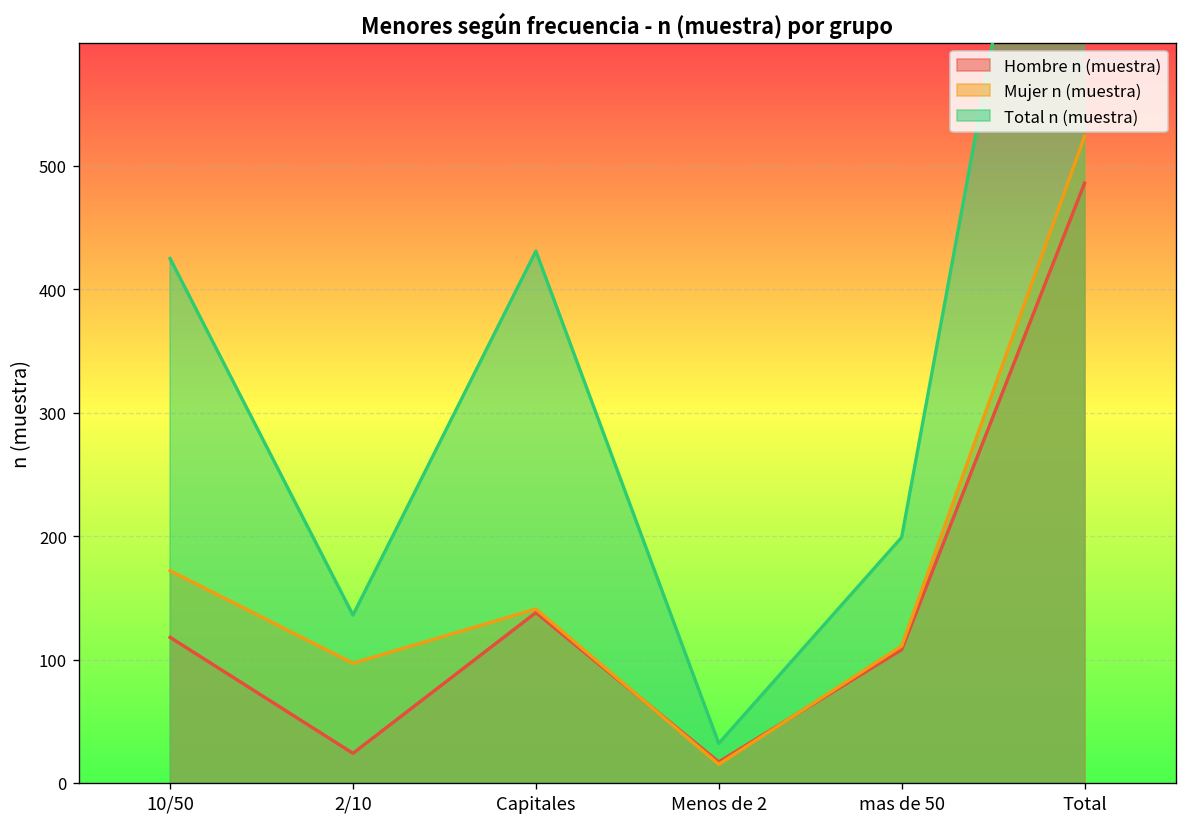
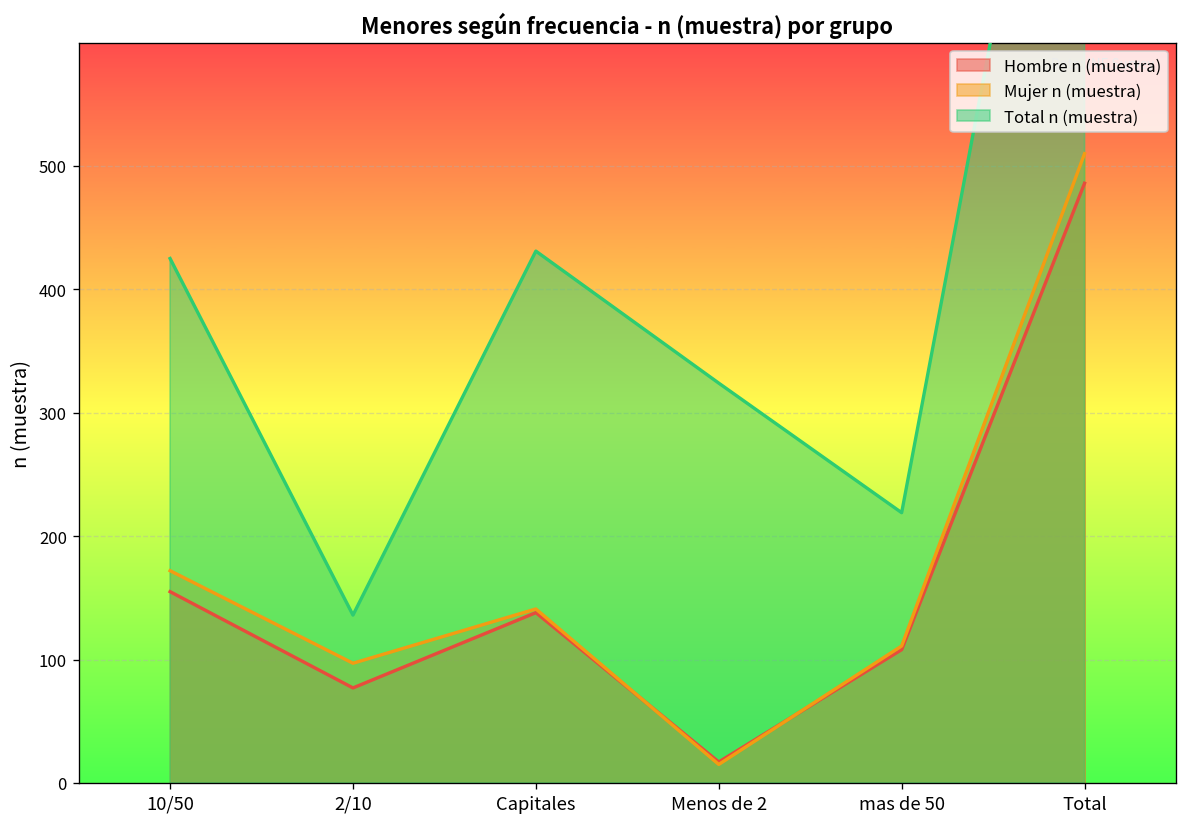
  {
    "Hombre n (muestra)": {
-     "10/50": 118,
-     "2/10": 24,
+     "10/50": 155,
+     "2/10": 77,
      "Capitales": 138,
      "mas de 50": 108,
      "Total": 486
    },
    "Mujer n (muestra)": {
      "10/50": 172,
      "2/10": 97,
      "Capitales": 141,
      "mas de 50": 111,
-     "Total": 524
+     "Total": 510
    },
    "Total n (muestra)": {
      "10/50": 425,
      "2/10": 136,
      "Capitales": 431,
-     "Menos de 2": 32,
-     "mas de 50": 199
+     "Menos de 2": 324,
+     "mas de 50": 219
    }
  }
